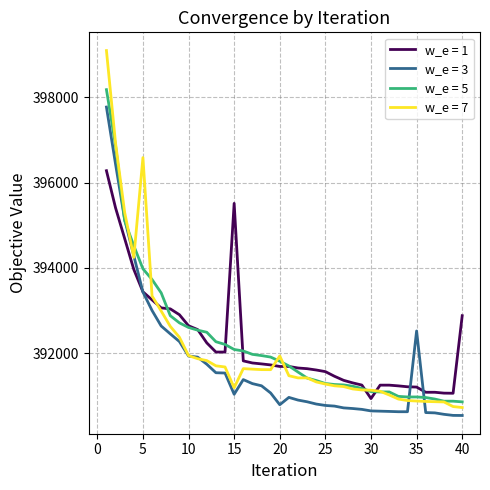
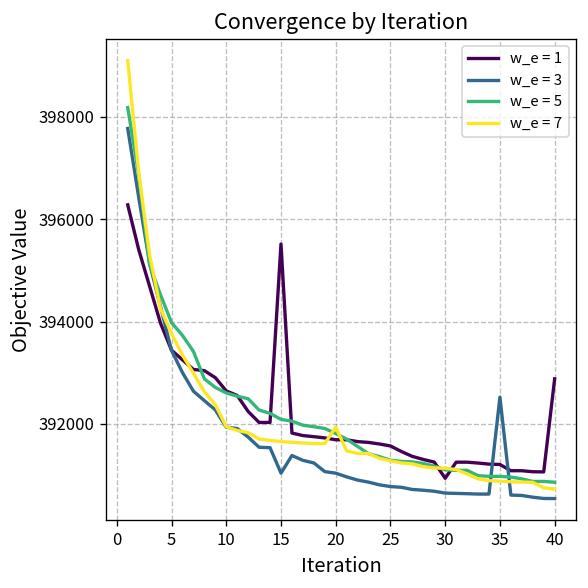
  {
    "w_e = 1": {
      "15": 395500,
      "20": 391700,
      "25": 391600,
      "30": 390900,
      "35": 391200,
      "40": 392900
    },
    "w_e = 3": {
      "15": 391000,
-     "20": 390800,
+     "20": 391000,
      "25": 390800,
      "30": 390600,
      "35": 392500,
      "40": 390500
    },
    "w_e = 5": {
      "5": 394000,
      "15": 392100,
      "20": 391800,
      "35": 391000,
      "40": 390900
    },
    "w_e = 7": {
-     "5": 396600,
-     "15": 391200,
+     "5": 393800,
+     "15": 391700,
      "20": 391900,
      "35": 390900,
      "40": 390700
    }
  }
